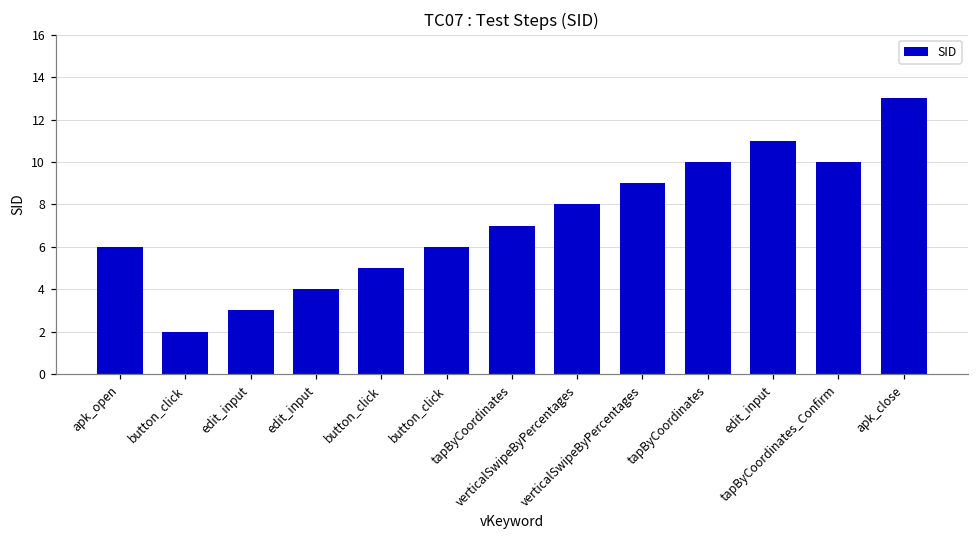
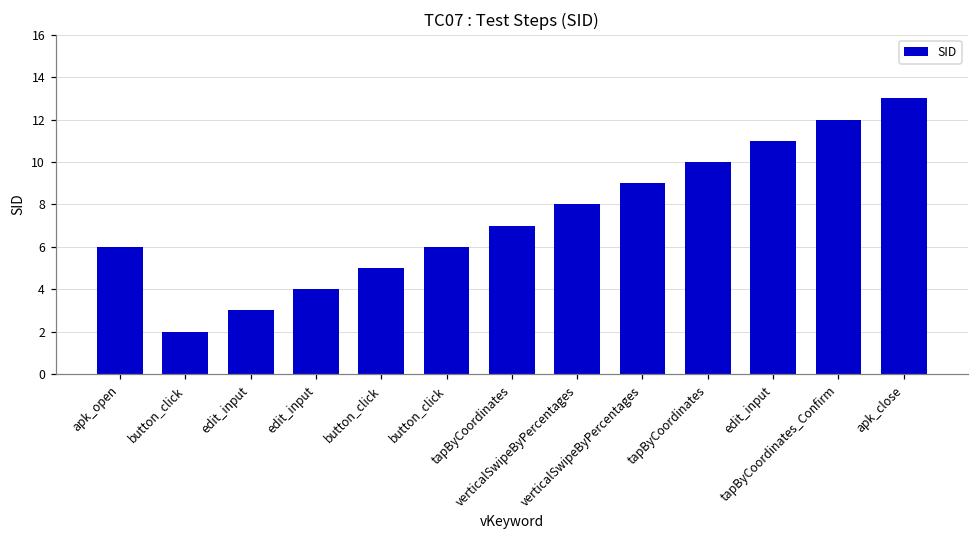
  {
    "apk_open": 6,
-   "tapByCoordinates_Confirm": 10,
+   "tapByCoordinates_Confirm": 12,
    "apk_close": 13
  }
